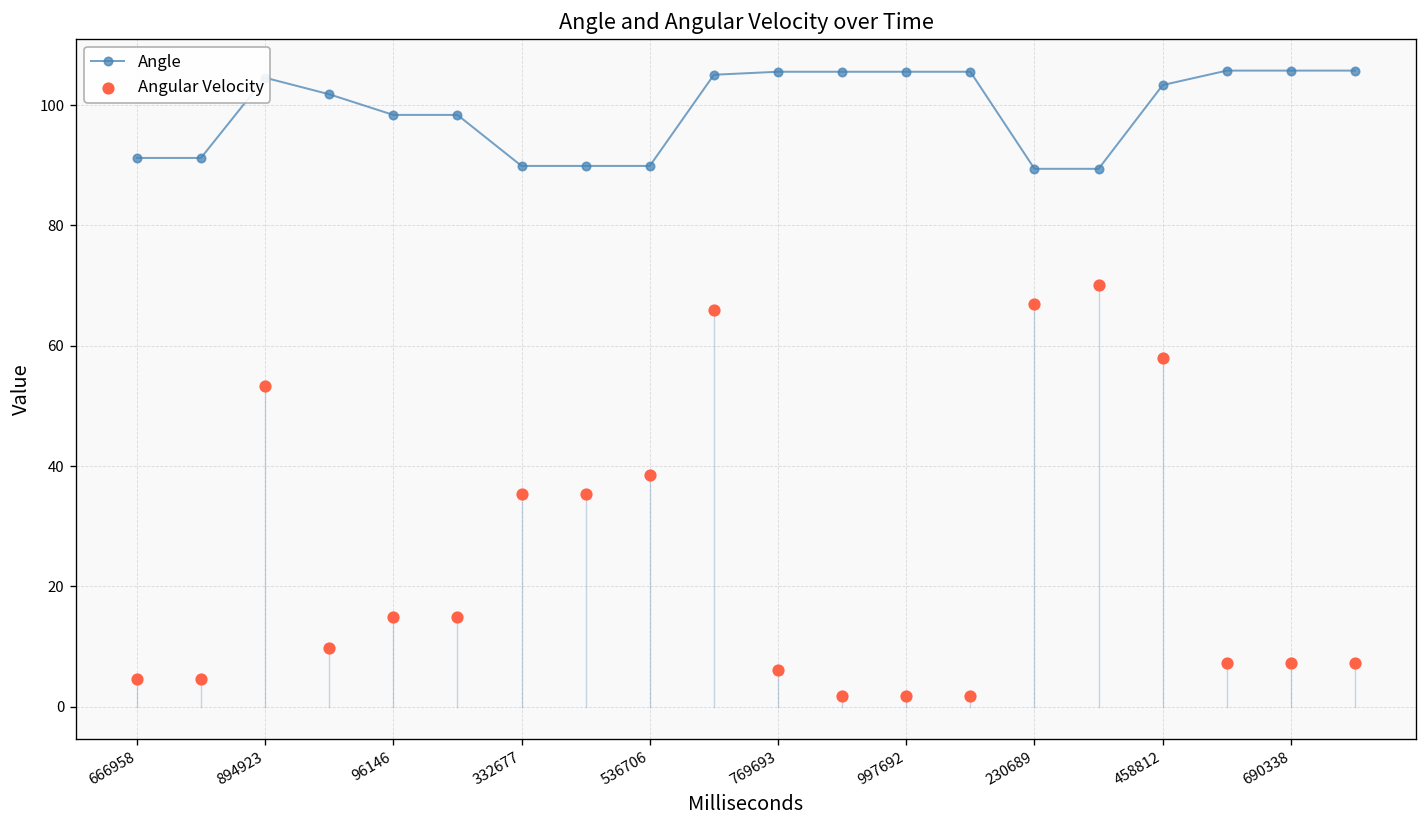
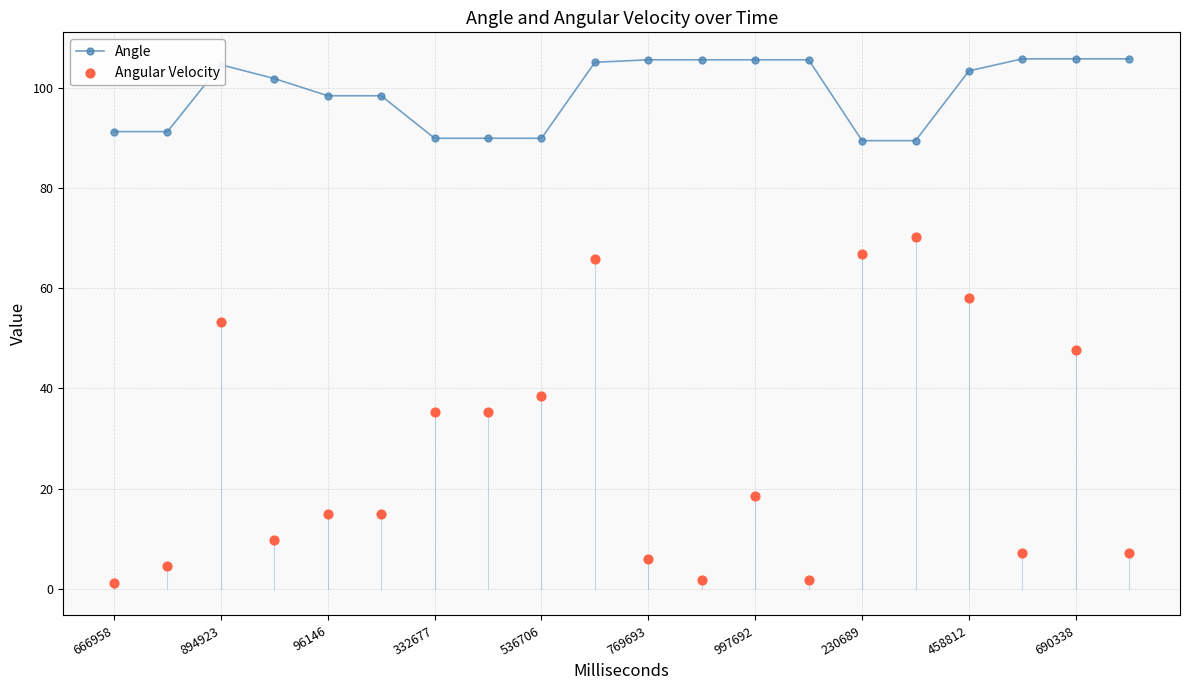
  {
    "Angular Velocity": {
-     "666958": 5,
-     "997692": 2,
-     "690338": 7
+     "666958": 1,
+     "997692": 19,
+     "690338": 48
    }
  }
